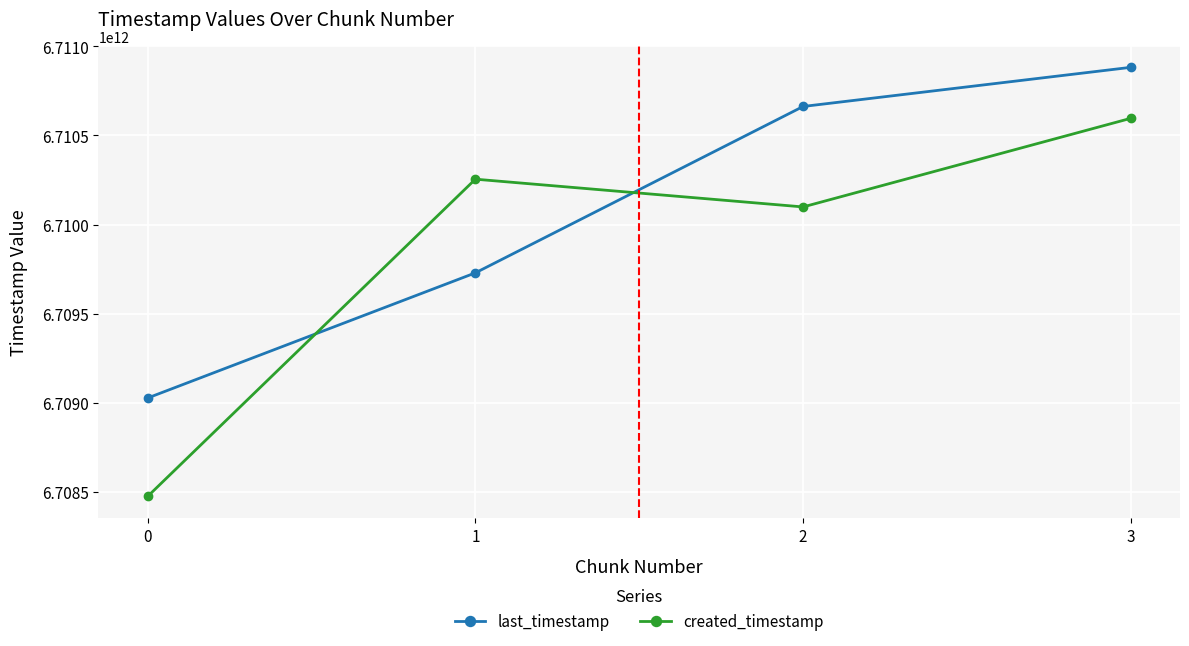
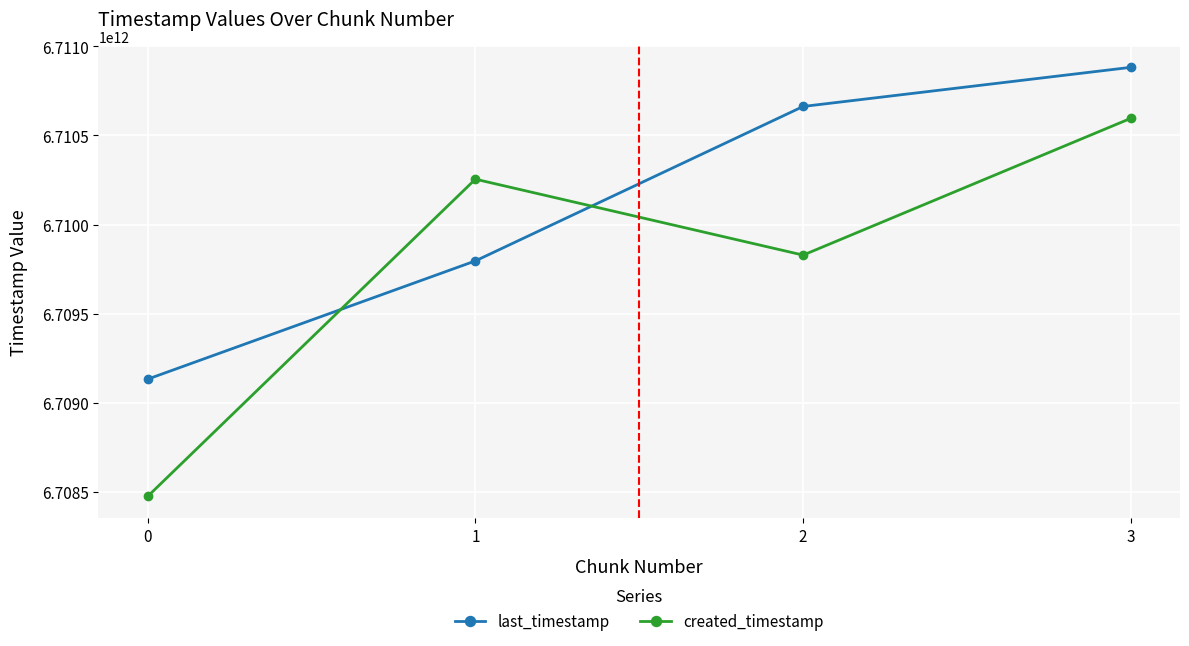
  {
    "last_timestamp": {
-     "0": 6709030000000,
-     "1": 6709730000000,
+     "0": 6709130000000,
+     "1": 6709800000000,
      "2": 6710660000000,
      "3": 6710880000000
    },
    "created_timestamp": {
      "0": 6708470000000,
      "1": 6710250000000,
-     "2": 6710100000000,
+     "2": 6709830000000,
      "3": 6710600000000
    }
  }
